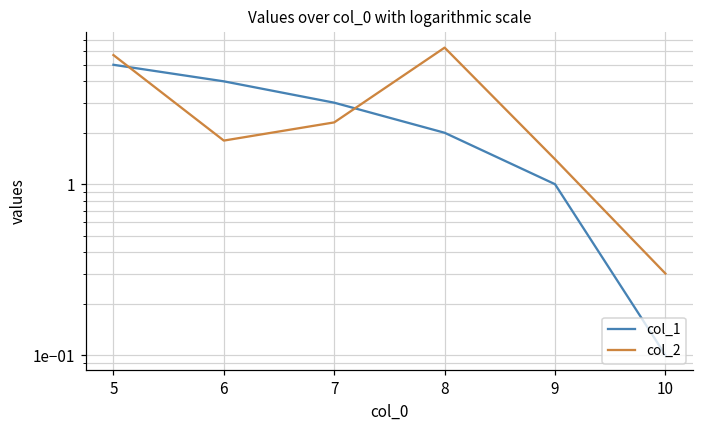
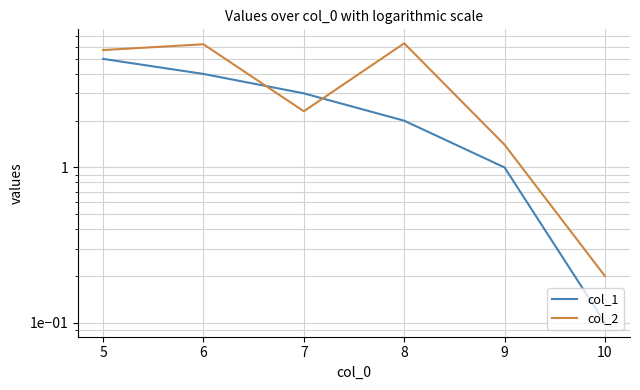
  {
    "col_1": {
      "5": 5.0,
      "6": 4.0,
      "7": 3.0,
      "8": 2.0,
      "9": 1.0
    },
    "col_2": {
      "5": 5.7,
-     "6": 1.8,
+     "6": 6.2,
      "7": 2.3,
      "8": 6.3,
      "9": 1.4,
-     "10": 0.3
+     "10": 0.2
    }
  }
